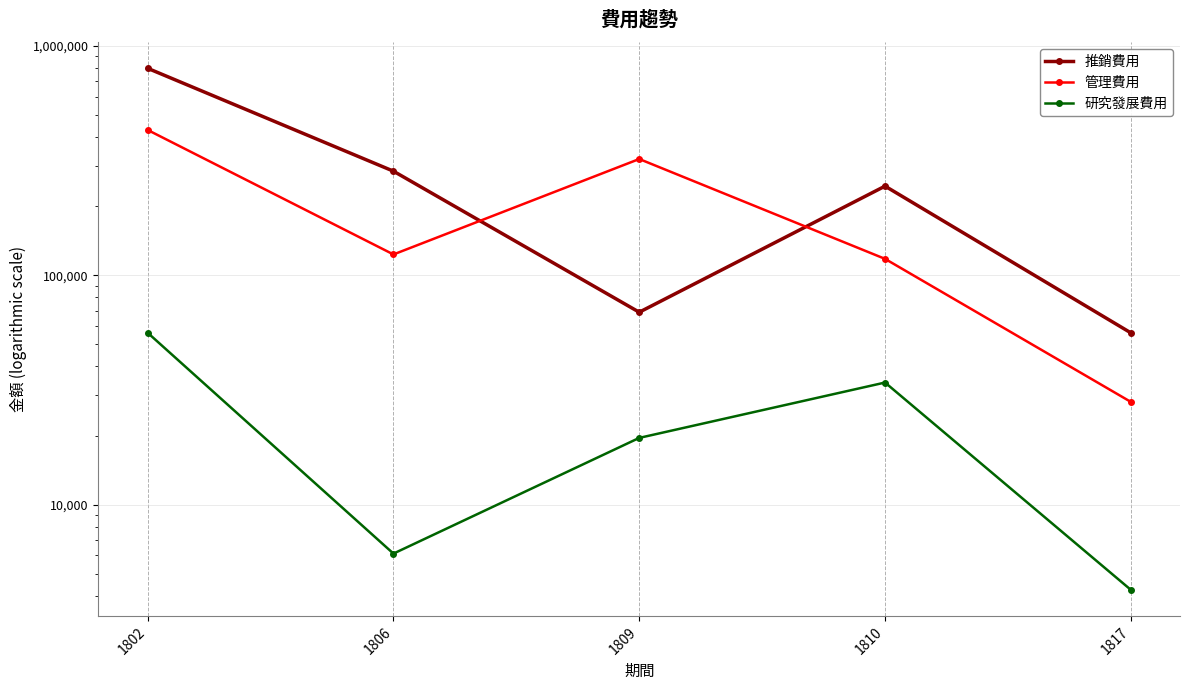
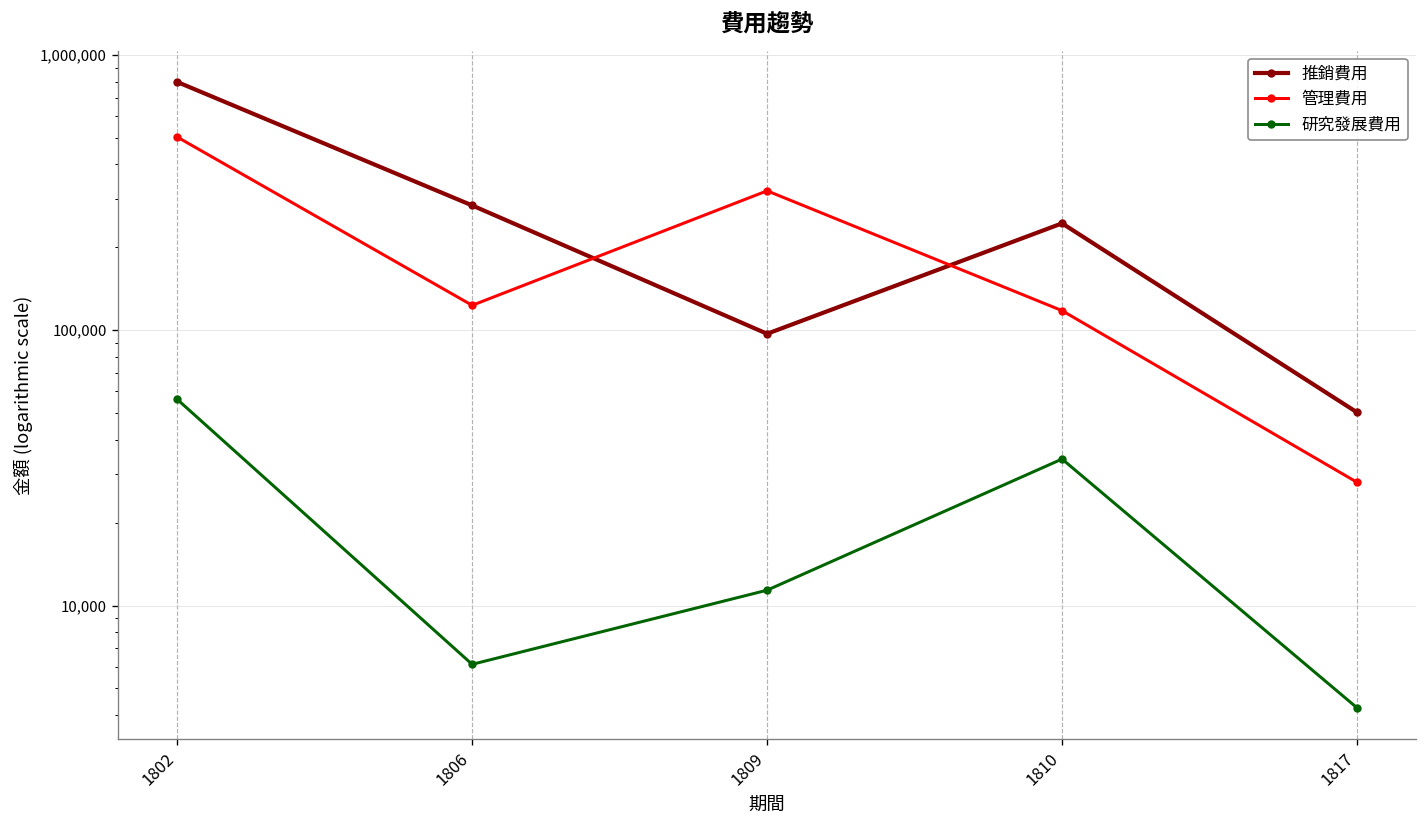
  {
    "推銷費用": {
      "1802": "800,000",
      "1806": "280,000",
-     "1809": "69,000",
+     "1809": "97,000",
      "1810": "240,000",
-     "1817": "56,000"
+     "1817": "50,000"
    },
    "管理費用": {
-     "1802": "430,000",
+     "1802": "500,000",
      "1806": "120,000",
      "1809": "320,000",
      "1810": "120,000",
      "1817": "28,000"
    },
    "研究發展費用": {
      "1802": "56,000",
      "1806": "6,100",
-     "1809": "20,000",
+     "1809": "11,000",
      "1810": "34,000",
      "1817": "4,300"
    }
  }
